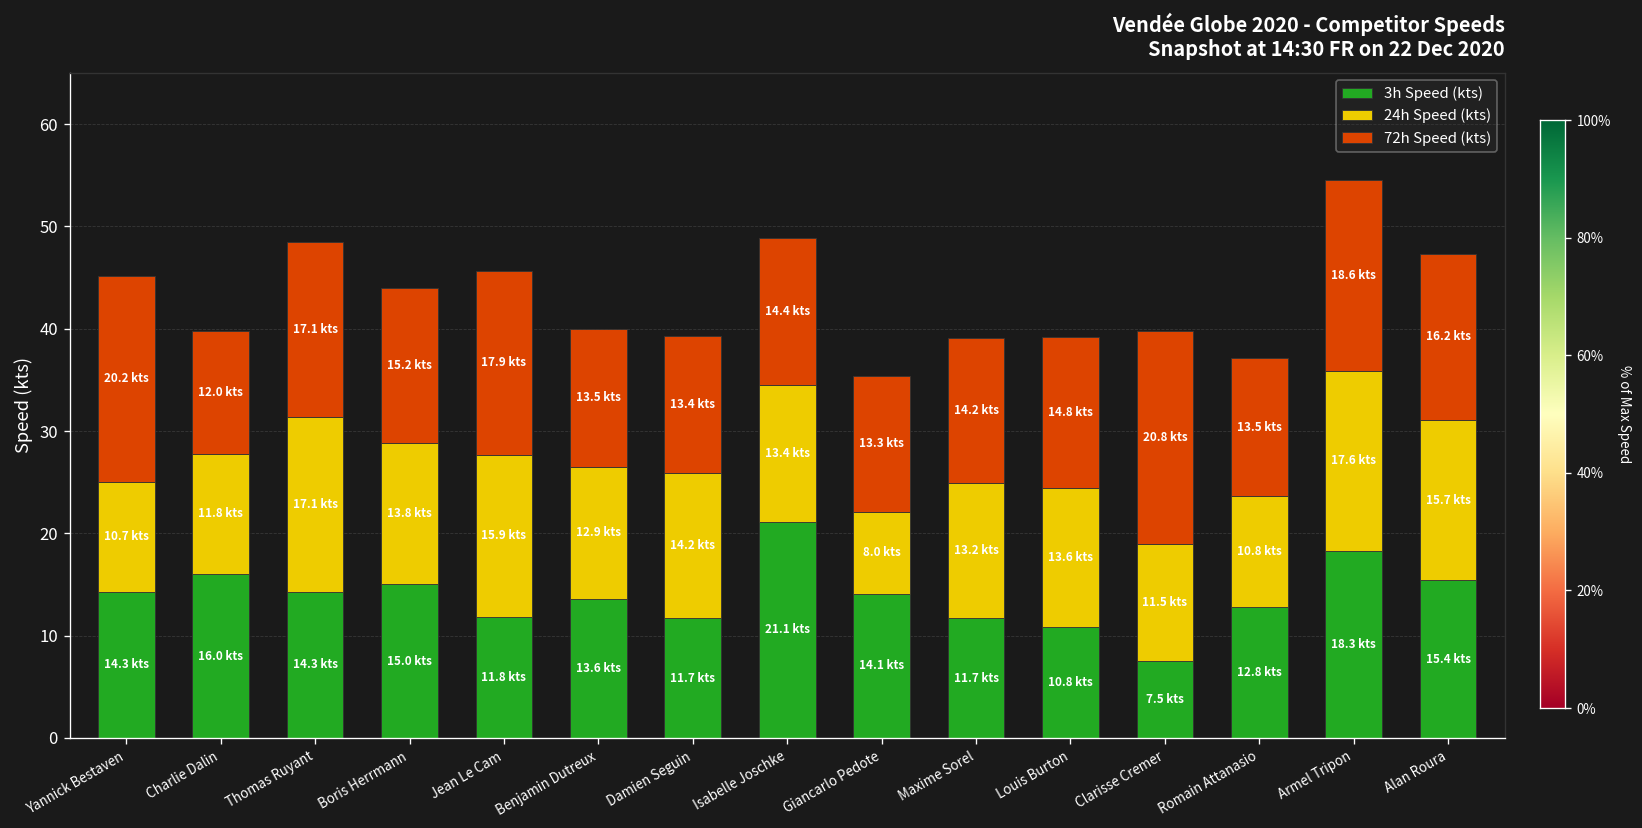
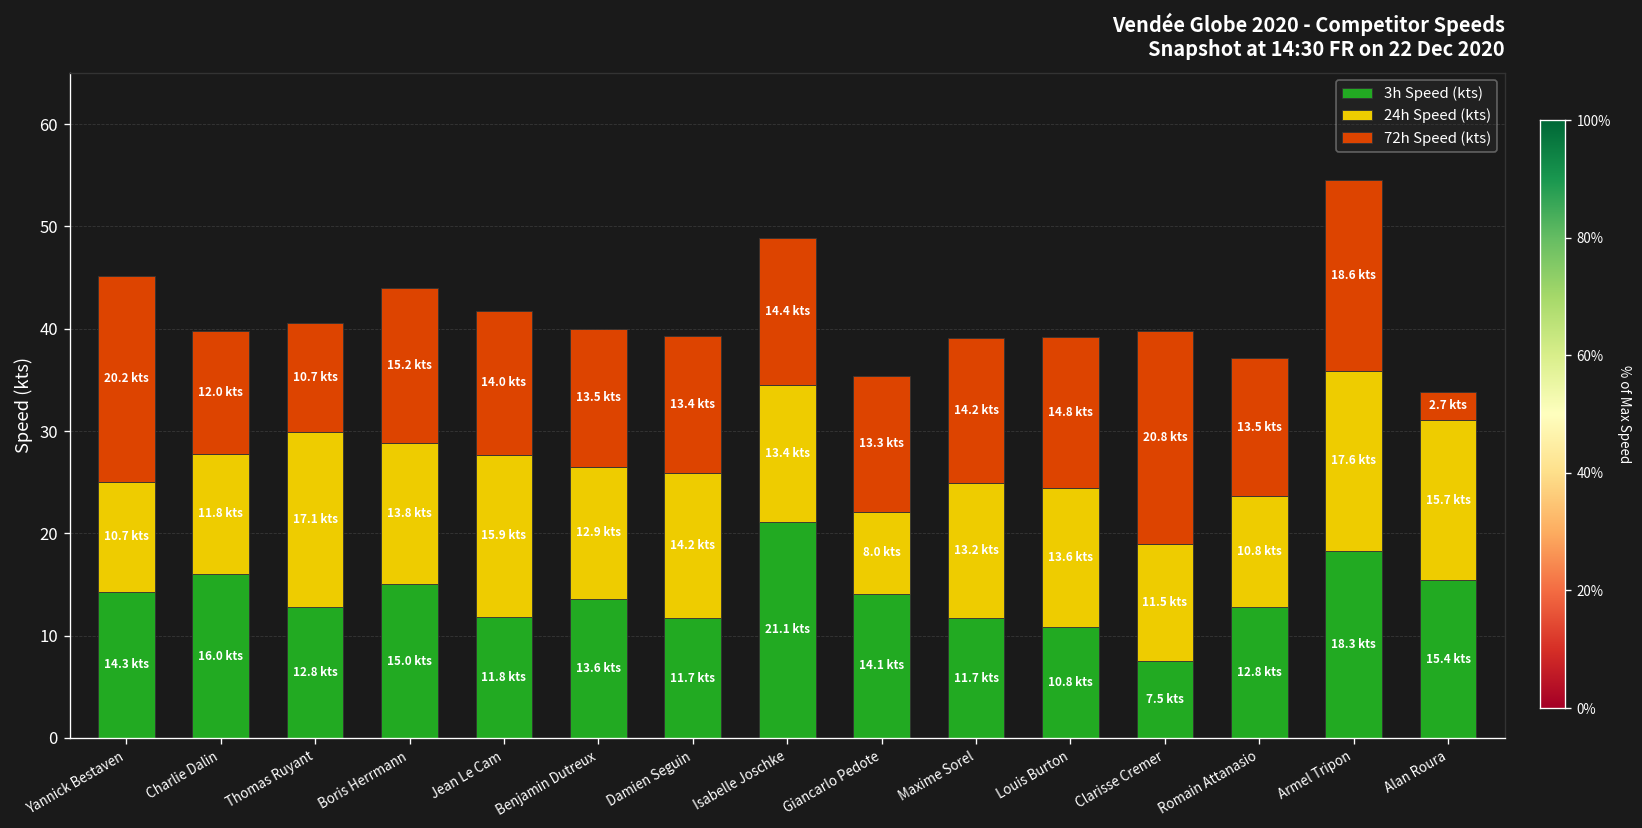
  {
    "3h Speed (kts)": {
      "Yannick Bestaven": 14.3,
      "Charlie Dalin": 16.0,
-     "Thomas Ruyant": 14.3,
+     "Thomas Ruyant": 12.8,
      "Boris Herrmann": 15.0,
      "Jean Le Cam": 11.8,
      "Benjamin Dutreux": 13.6,
      "Damien Seguin": 11.7,
      "Isabelle Joschke": 21.1,
      "Giancarlo Pedote": 14.1,
      "Maxime Sorel": 11.7,
      "Louis Burton": 10.8,
      "Clarisse Cremer": 7.5,
      "Romain Attanasio": 12.8,
      "Armel Tripon": 18.3,
      "Alan Roura": 15.4
    },
    "24h Speed (kts)": {
      "Yannick Bestaven": 10.7,
      "Charlie Dalin": 11.8,
      "Thomas Ruyant": 17.1,
      "Boris Herrmann": 13.8,
      "Jean Le Cam": 15.9,
      "Benjamin Dutreux": 12.9,
      "Damien Seguin": 14.2,
      "Isabelle Joschke": 13.4,
      "Giancarlo Pedote": 8.0,
      "Maxime Sorel": 13.2,
      "Louis Burton": 13.6,
      "Clarisse Cremer": 11.5,
      "Romain Attanasio": 10.8,
      "Armel Tripon": 17.6,
      "Alan Roura": 15.7
    },
    "72h Speed (kts)": {
      "Yannick Bestaven": 20.2,
      "Charlie Dalin": 12.0,
-     "Thomas Ruyant": 17.1,
+     "Thomas Ruyant": 10.7,
      "Boris Herrmann": 15.2,
-     "Jean Le Cam": 17.9,
+     "Jean Le Cam": 14.0,
      "Benjamin Dutreux": 13.5,
      "Damien Seguin": 13.4,
      "Isabelle Joschke": 14.4,
      "Giancarlo Pedote": 13.3,
      "Maxime Sorel": 14.2,
      "Louis Burton": 14.8,
      "Clarisse Cremer": 20.8,
      "Romain Attanasio": 13.5,
      "Armel Tripon": 18.6,
-     "Alan Roura": 16.2
+     "Alan Roura": 2.7
    }
  }
